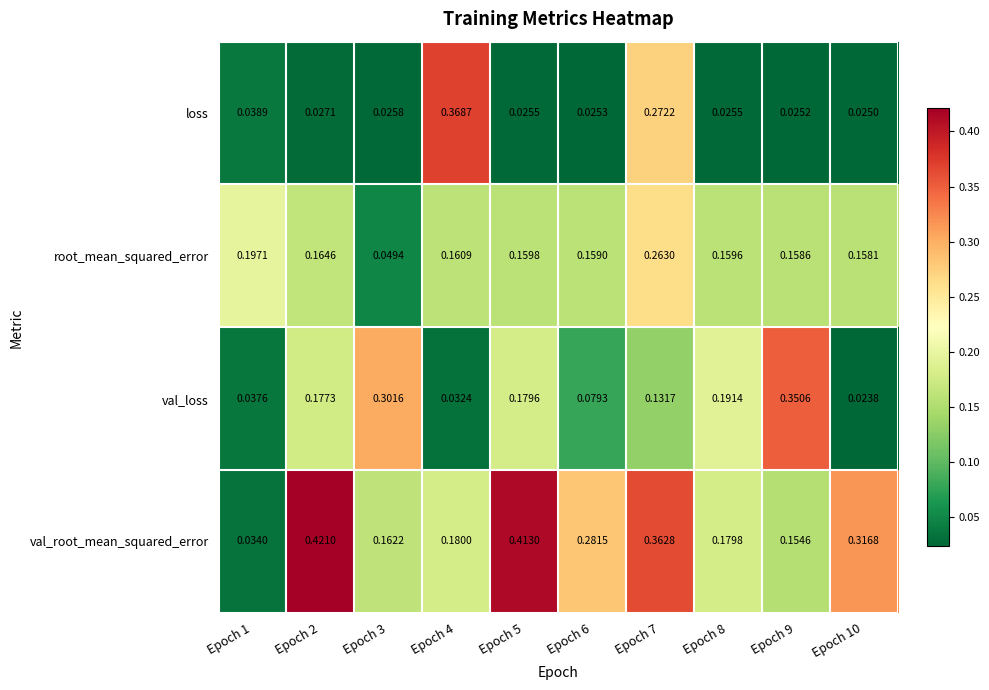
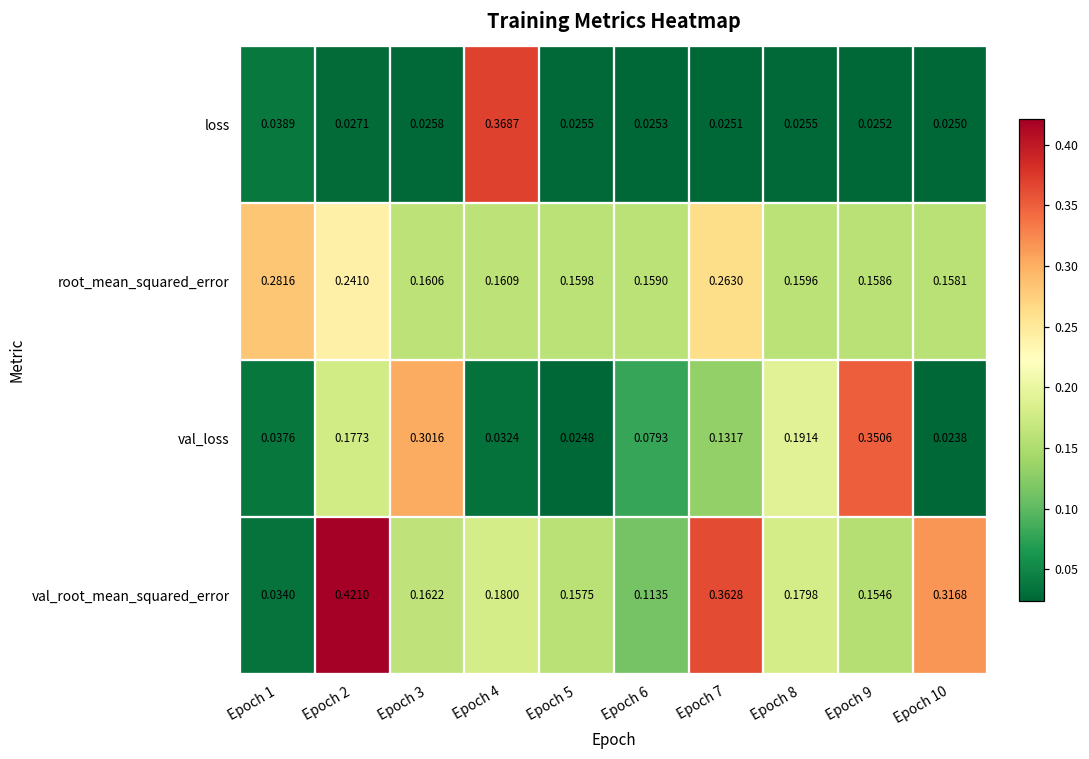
  {
    "loss": {
      "Epoch 1": 0.0389,
      "Epoch 2": 0.0271,
      "Epoch 3": 0.0258,
      "Epoch 4": 0.3687,
      "Epoch 5": 0.0255,
      "Epoch 6": 0.0253,
-     "Epoch 7": 0.2722,
+     "Epoch 7": 0.0251,
      "Epoch 8": 0.0255,
      "Epoch 9": 0.0252,
      "Epoch 10": 0.0250
    },
    "root_mean_squared_error": {
-     "Epoch 1": 0.1971,
-     "Epoch 2": 0.1646,
-     "Epoch 3": 0.0494,
+     "Epoch 1": 0.2816,
+     "Epoch 2": 0.2410,
+     "Epoch 3": 0.1606,
      "Epoch 4": 0.1609,
      "Epoch 5": 0.1598,
      "Epoch 6": 0.1590,
      "Epoch 7": 0.2630,
      "Epoch 8": 0.1596,
      "Epoch 9": 0.1586,
      "Epoch 10": 0.1581
    },
    "val_loss": {
      "Epoch 1": 0.0376,
      "Epoch 2": 0.1773,
      "Epoch 3": 0.3016,
      "Epoch 4": 0.0324,
-     "Epoch 5": 0.1796,
+     "Epoch 5": 0.0248,
      "Epoch 6": 0.0793,
      "Epoch 7": 0.1317,
      "Epoch 8": 0.1914,
      "Epoch 9": 0.3506,
      "Epoch 10": 0.0238
    },
    "val_root_mean_squared_error": {
      "Epoch 1": 0.0340,
      "Epoch 2": 0.4210,
      "Epoch 3": 0.1622,
      "Epoch 4": 0.1800,
-     "Epoch 5": 0.4130,
-     "Epoch 6": 0.2815,
+     "Epoch 5": 0.1575,
+     "Epoch 6": 0.1135,
      "Epoch 7": 0.3628,
      "Epoch 8": 0.1798,
      "Epoch 9": 0.1546,
      "Epoch 10": 0.3168
    }
  }
